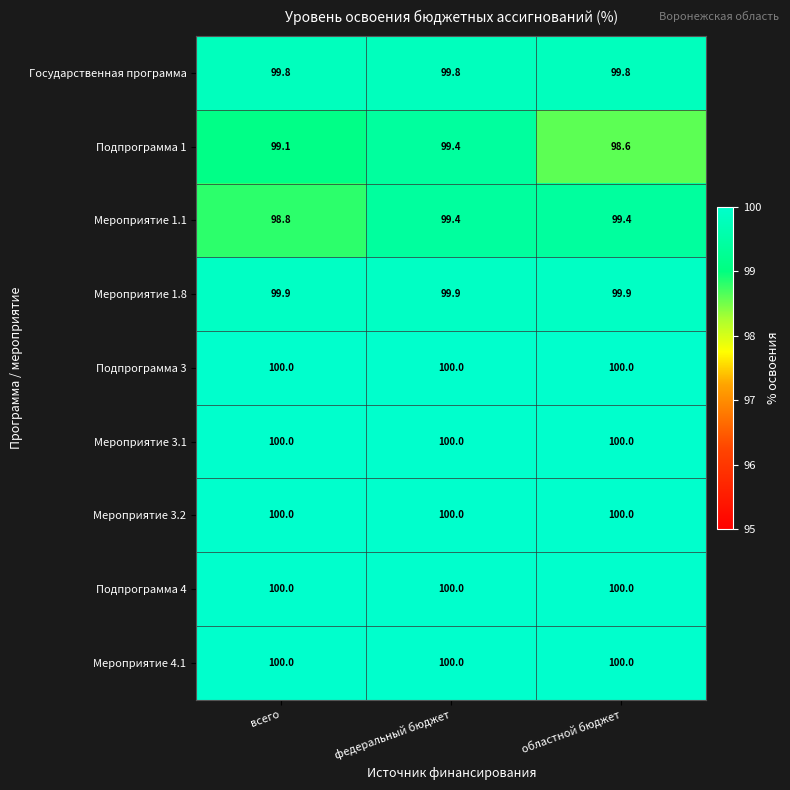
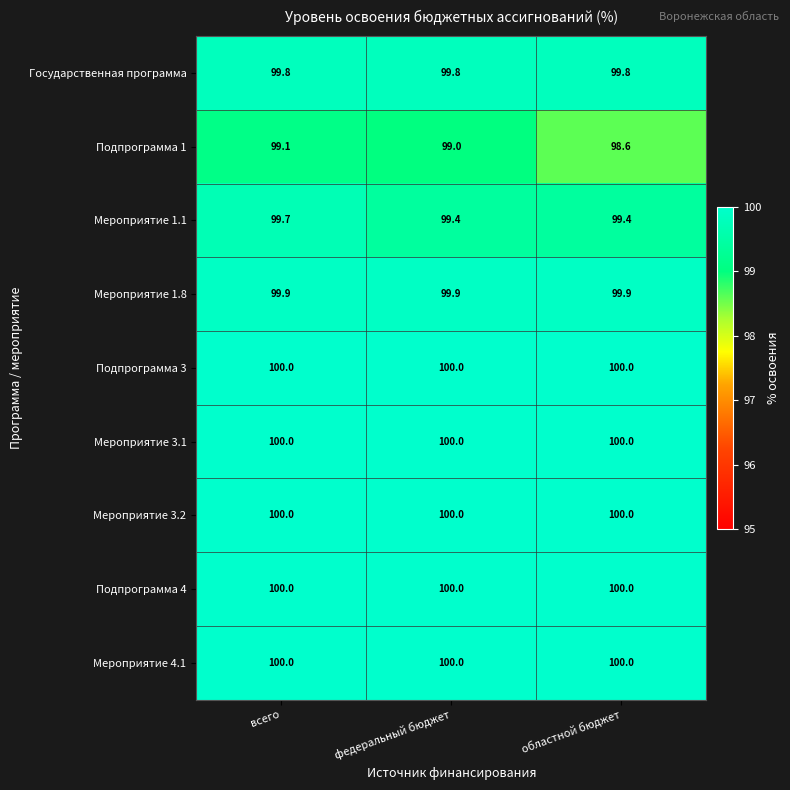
  {
    "Государственная программа": {
      "всего": 99.8,
      "федеральный бюджет": 99.8,
      "областной бюджет": 99.8
    },
    "Подпрограмма 1": {
      "всего": 99.1,
-     "федеральный бюджет": 99.4,
+     "федеральный бюджет": 99.0,
      "областной бюджет": 98.6
    },
    "Мероприятие 1.1": {
-     "всего": 98.8,
+     "всего": 99.7,
      "федеральный бюджет": 99.4,
      "областной бюджет": 99.4
    },
    "Мероприятие 1.8": {
      "всего": 99.9,
      "федеральный бюджет": 99.9,
      "областной бюджет": 99.9
    },
    "Подпрограмма 3": {
      "всего": 100.0,
      "федеральный бюджет": 100.0,
      "областной бюджет": 100.0
    },
    "Мероприятие 3.1": {
      "всего": 100.0,
      "федеральный бюджет": 100.0,
      "областной бюджет": 100.0
    },
    "Мероприятие 3.2": {
      "всего": 100.0,
      "федеральный бюджет": 100.0,
      "областной бюджет": 100.0
    },
    "Подпрограмма 4": {
      "всего": 100.0,
      "федеральный бюджет": 100.0,
      "областной бюджет": 100.0
    },
    "Мероприятие 4.1": {
      "всего": 100.0,
      "федеральный бюджет": 100.0,
      "областной бюджет": 100.0
    }
  }
